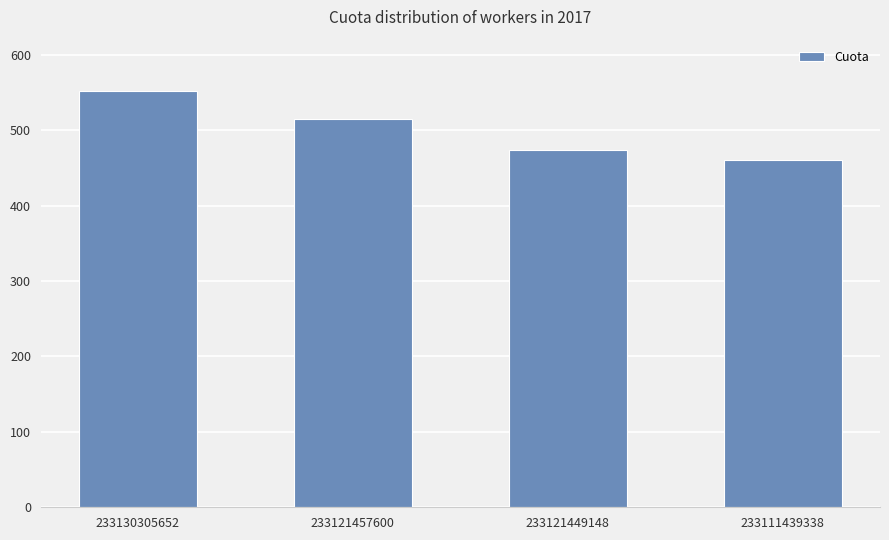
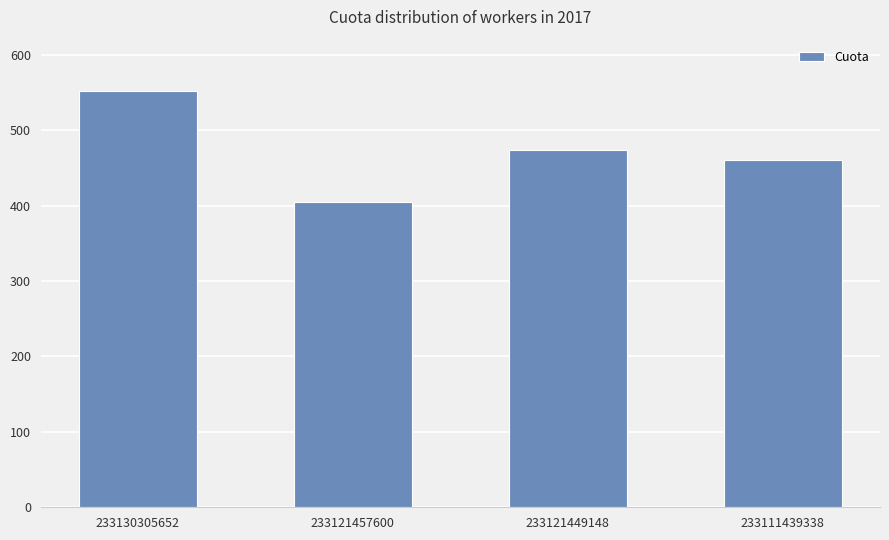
  {
    "233130305652": 550,
-   "233121457600": 510,
+   "233121457600": 400,
    "233121449148": 470,
    "233111439338": 460
  }
